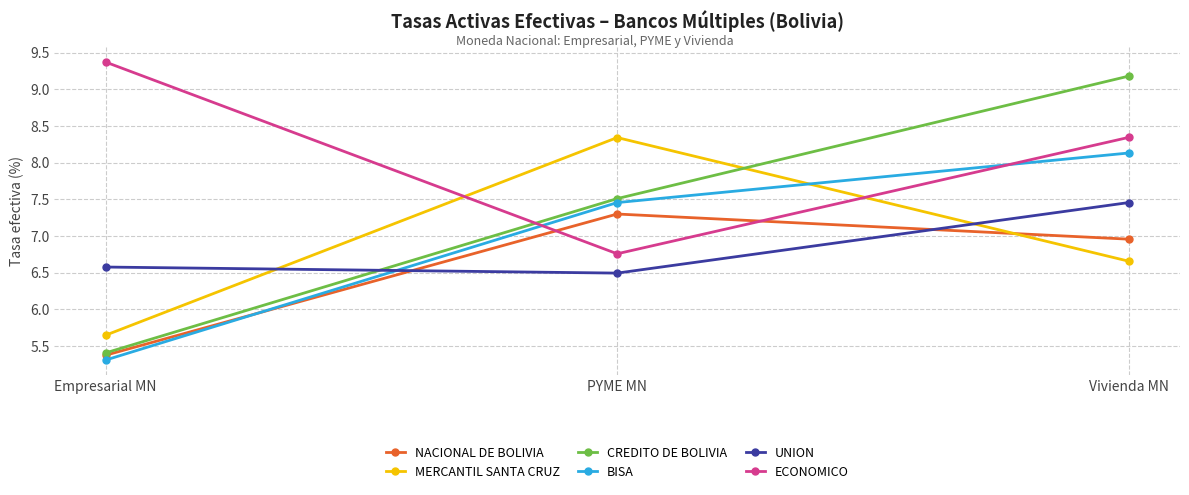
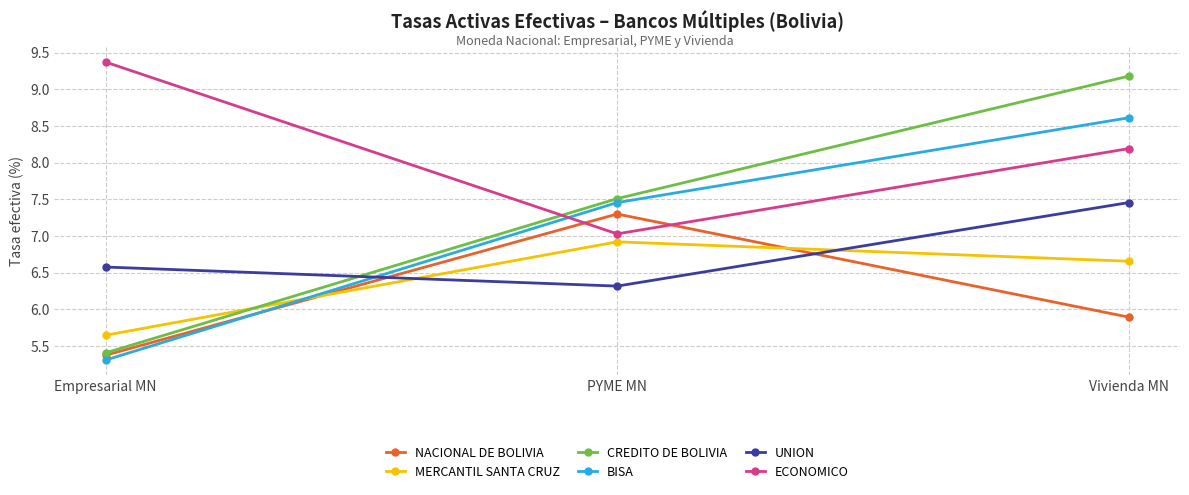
  {
    "NACIONAL DE BOLIVIA": {
      "PYME MN": 7.3,
-     "Vivienda MN": 7.0
+     "Vivienda MN": 5.9
    },
    "MERCANTIL SANTA CRUZ": {
      "Empresarial MN": 5.6,
-     "PYME MN": 8.3,
+     "PYME MN": 6.9,
      "Vivienda MN": 6.7
    },
    "CREDITO DE BOLIVIA": {
      "PYME MN": 7.5,
      "Vivienda MN": 9.2
    },
    "BISA": {
      "Empresarial MN": 5.3,
      "PYME MN": 7.5,
-     "Vivienda MN": 8.1
+     "Vivienda MN": 8.6
    },
    "UNION": {
      "Empresarial MN": 6.6,
-     "PYME MN": 6.5,
+     "PYME MN": 6.3,
      "Vivienda MN": 7.5
    },
    "ECONOMICO": {
      "Empresarial MN": 9.4,
-     "PYME MN": 6.8,
-     "Vivienda MN": 8.3
+     "PYME MN": 7.0,
+     "Vivienda MN": 8.2
    }
  }
